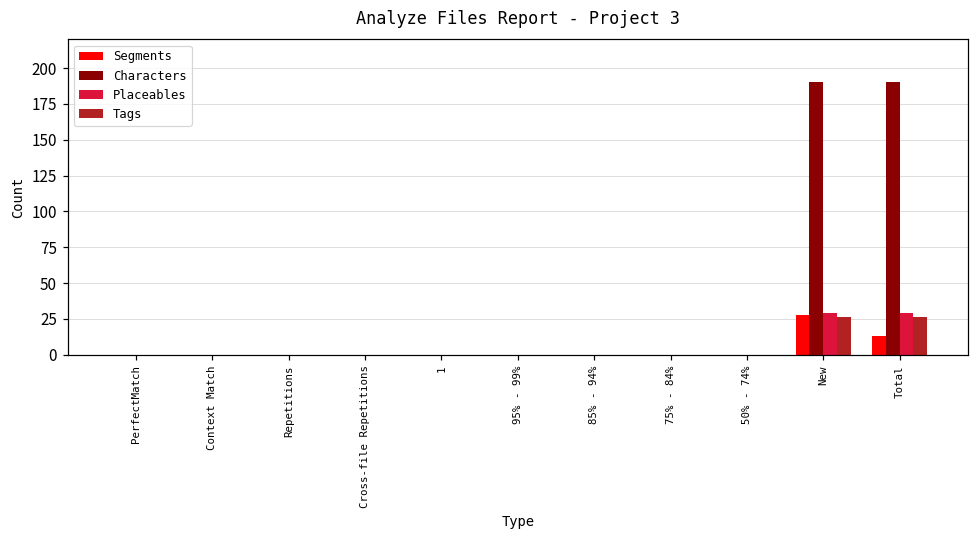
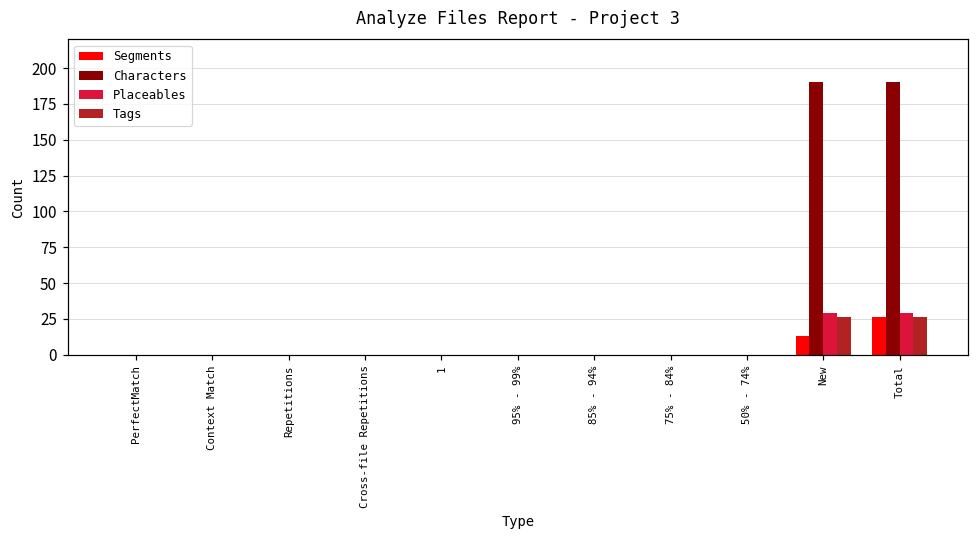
  {
    "Segments": {
      "PerfectMatch": 0,
      "Context Match": 0,
      "Repetitions": 0,
      "Cross-file Repetitions": 0,
      "1": 0,
      "95% - 99%": 0,
      "85% - 94%": 0,
      "75% - 84%": 0,
      "50% - 74%": 0,
-     "New": 28,
-     "Total": 13
+     "New": 13,
+     "Total": 26
    },
    "Characters": {
      "PerfectMatch": 0,
      "Context Match": 0,
      "Repetitions": 0,
      "Cross-file Repetitions": 0,
      "1": 0,
      "95% - 99%": 0,
      "85% - 94%": 0,
      "75% - 84%": 0,
      "50% - 74%": 0,
      "New": 190,
      "Total": 190
    }
  }
